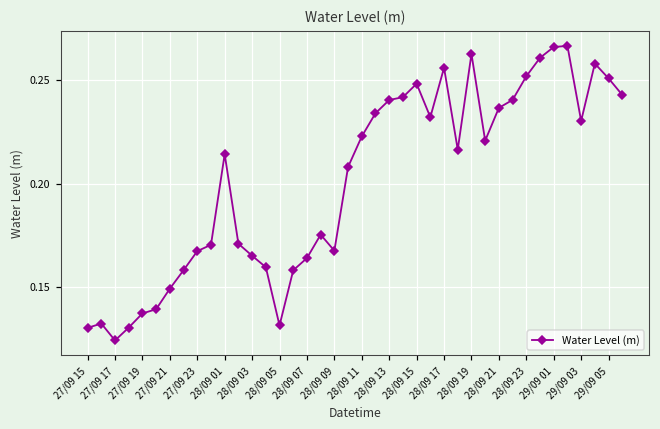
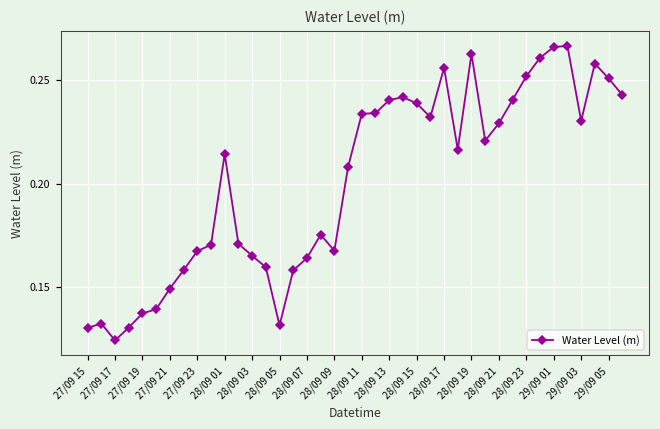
  {
    "27/09 15": 0.130,
    "27/09 17": 0.124,
    "27/09 19": 0.137,
    "27/09 21": 0.149,
    "27/09 23": 0.168,
    "28/09 01": 0.214,
    "28/09 03": 0.165,
    "28/09 05": 0.132,
    "28/09 07": 0.164,
    "28/09 09": 0.168,
-   "28/09 11": 0.223,
+   "28/09 11": 0.234,
    "28/09 13": 0.241,
-   "28/09 15": 0.248,
+   "28/09 15": 0.239,
    "28/09 17": 0.256,
    "28/09 19": 0.263,
-   "28/09 21": 0.237,
+   "28/09 21": 0.229,
    "28/09 23": 0.252,
    "29/09 01": 0.266,
    "29/09 03": 0.230,
    "29/09 05": 0.251
  }
